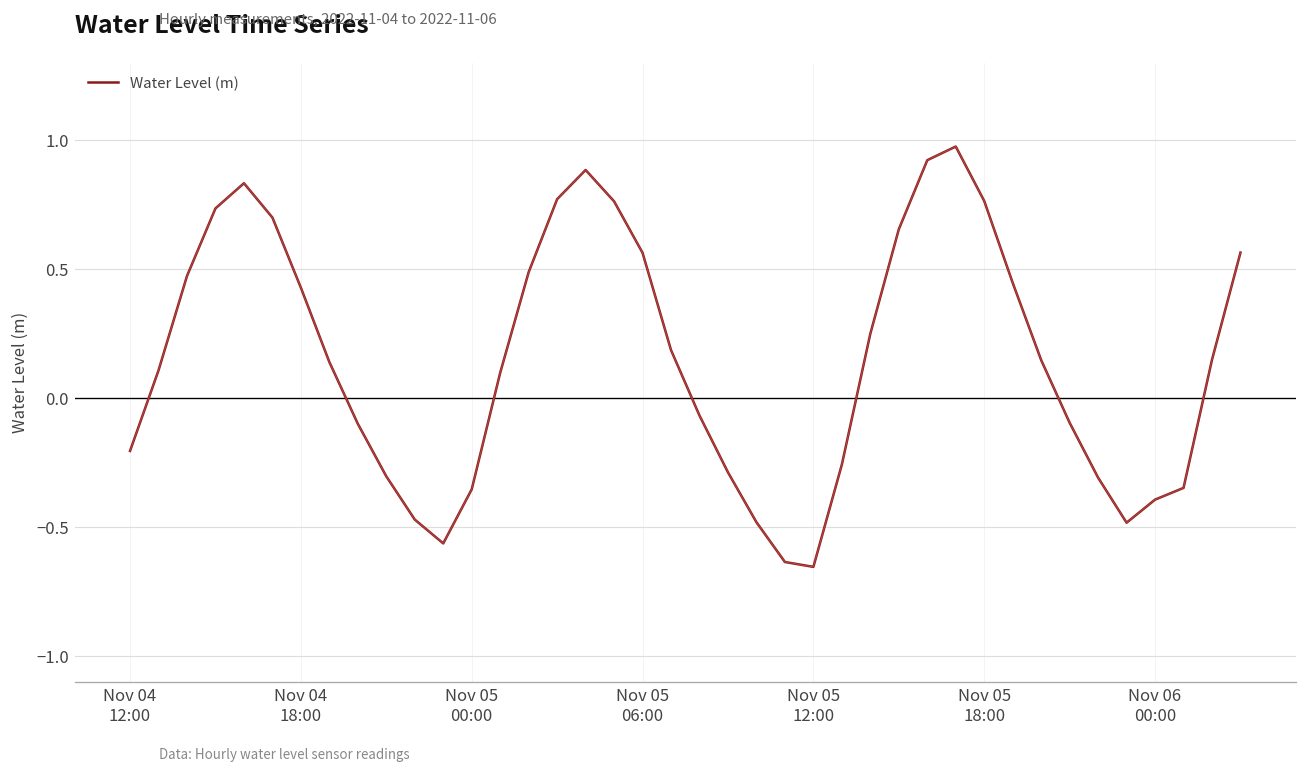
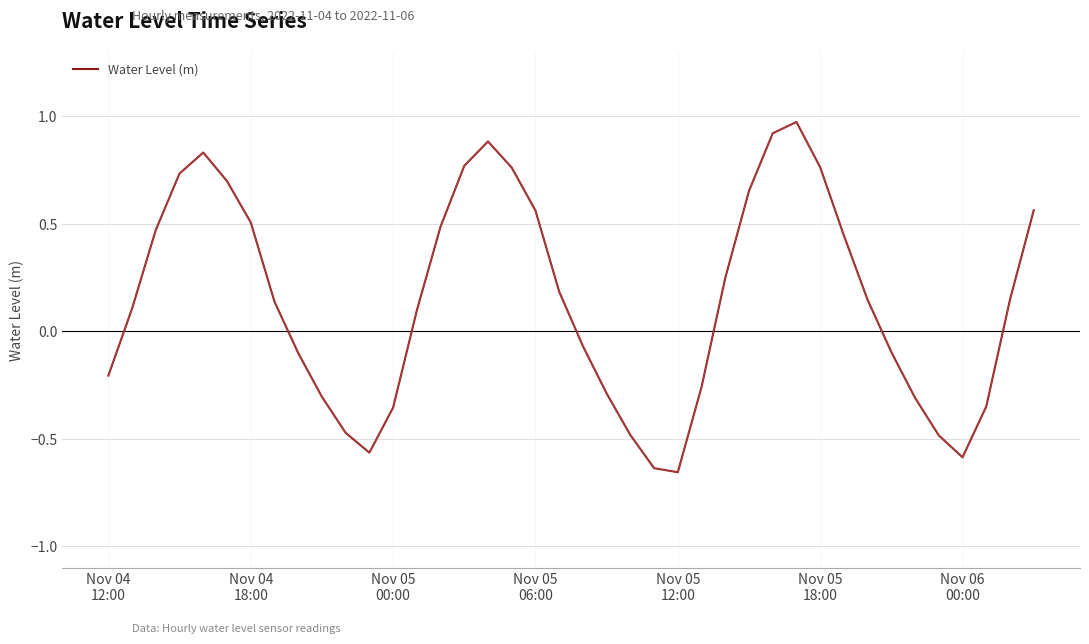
  {
    "Nov 04 12:00": -0.21,
-   "Nov 04 18:00": 0.43,
+   "Nov 04 18:00": 0.51,
    "Nov 05 00:00": -0.35,
    "Nov 05 06:00": 0.56,
    "Nov 05 12:00": -0.65,
    "Nov 05 18:00": 0.76,
-   "Nov 06 00:00": -0.39
+   "Nov 06 00:00": -0.59
  }
